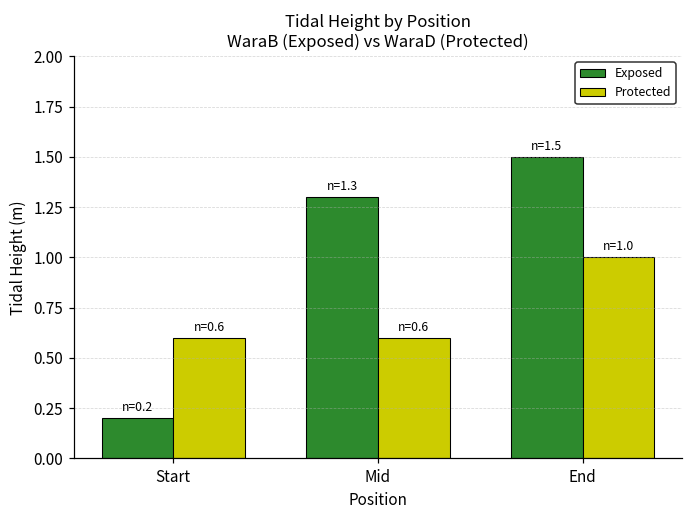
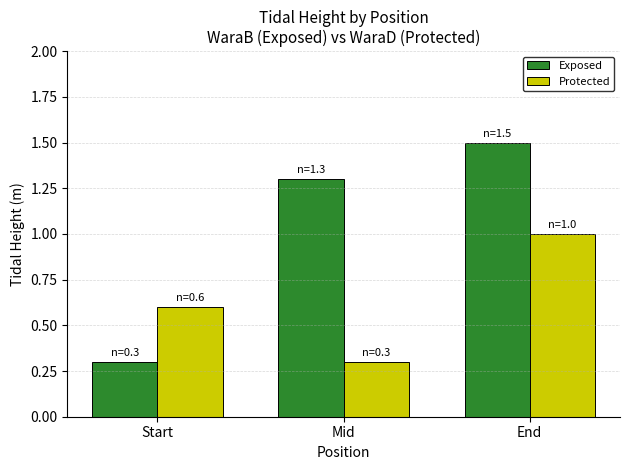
  {
    "Exposed": {
-     "Start": 0.2,
+     "Start": 0.3,
      "Mid": 1.3,
      "End": 1.5
    },
    "Protected": {
      "Start": 0.6,
-     "Mid": 0.6,
+     "Mid": 0.3,
      "End": 1.0
    }
  }
